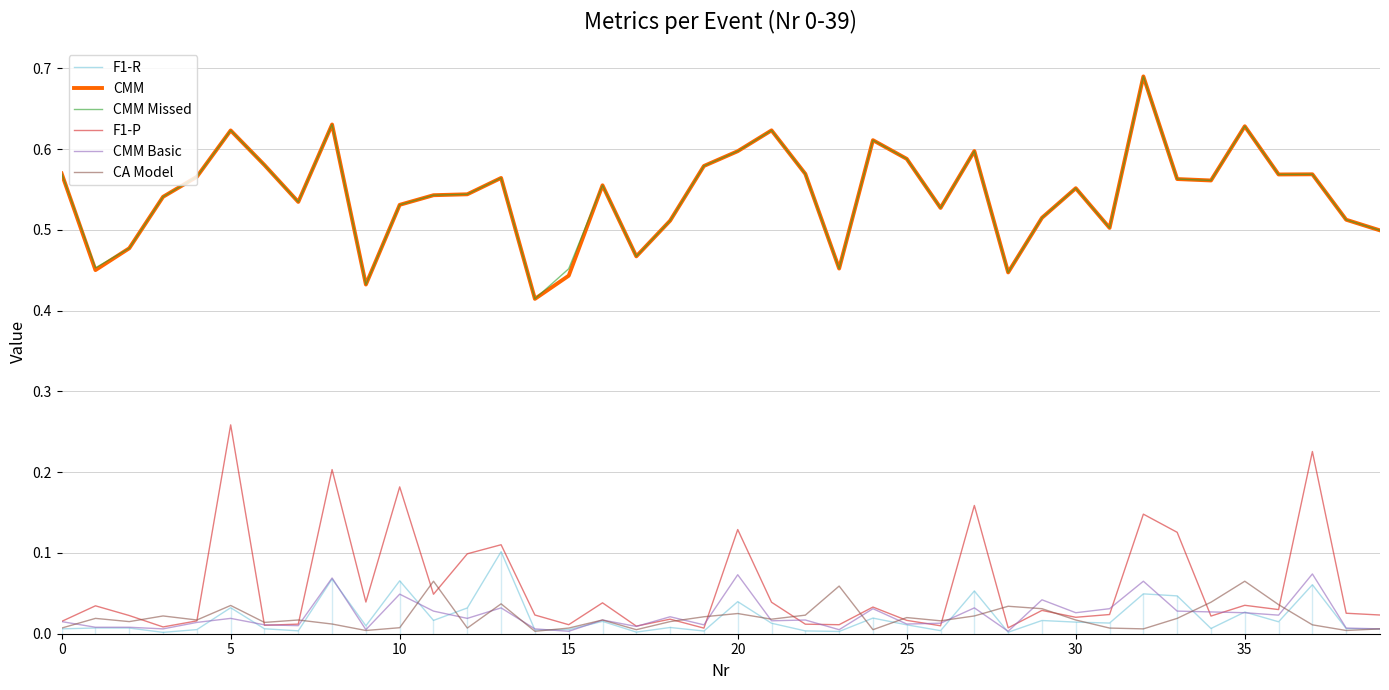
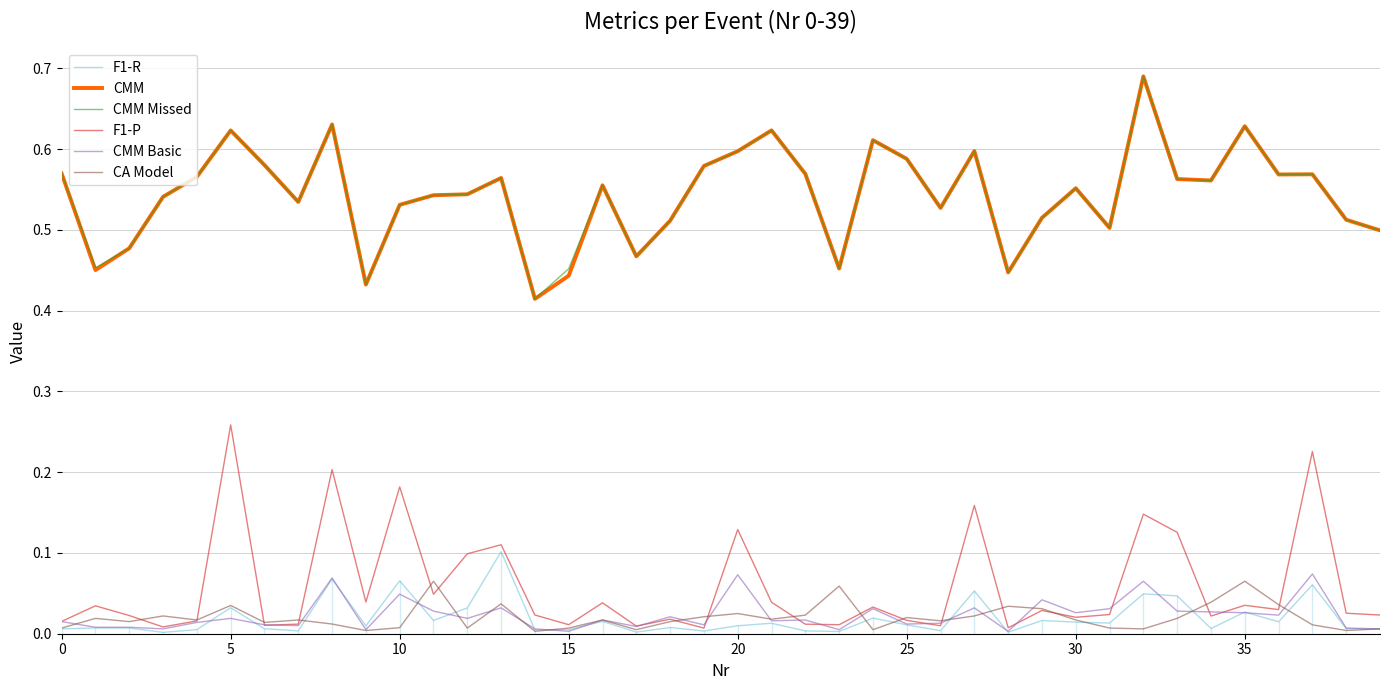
  {
    "F1-R": {
-     "20": 0.04
+     "20": 0.01
    },
    "CMM": {
      "15": 0.44
    },
    "CMM Missed": {
      "15": 0.45
    },
    "F1-P": {
      "5": 0.26,
      "10": 0.18,
      "15": 0.01,
      "20": 0.13,
      "25": 0.02,
      "30": 0.02,
      "35": 0.04
    },
    "CMM Basic": {
      "5": 0.02,
      "10": 0.05,
      "20": 0.07,
      "30": 0.03
    },
    "CA Model": {
      "10": 0.01,
      "20": 0.03,
      "25": 0.02,
      "35": 0.06
    }
  }
